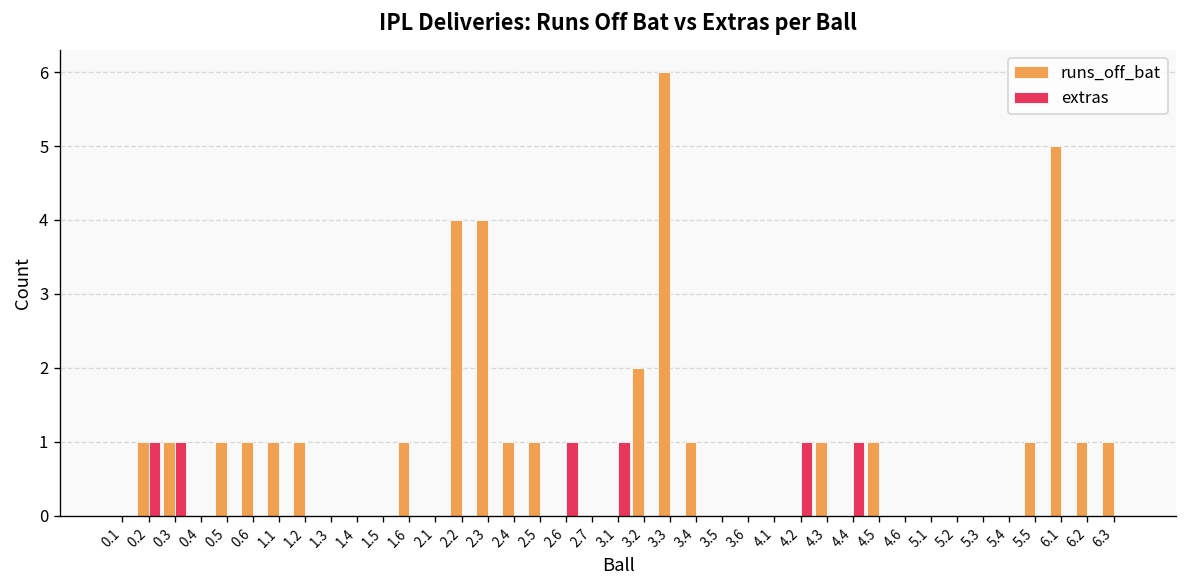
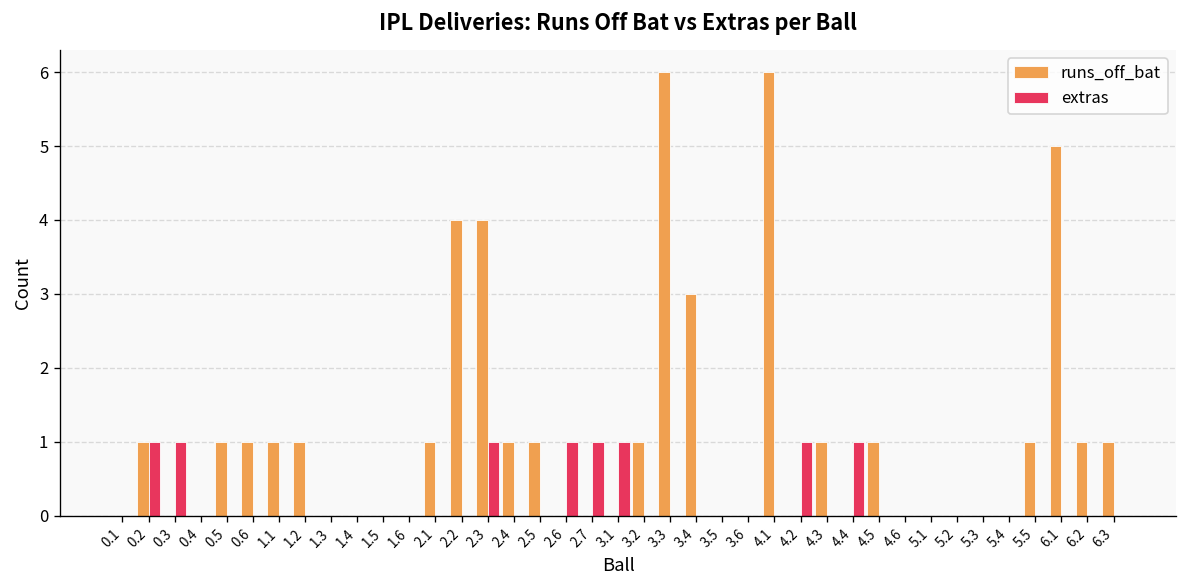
  {
    "runs_off_bat": {
      "0.1": 0,
      "0.2": 1,
-     "0.3": 1,
+     "0.3": 0,
      "0.4": 0,
      "0.5": 1,
      "0.6": 1,
      "1.1": 1,
      "1.2": 1,
      "1.3": 0,
      "1.4": 0,
      "1.5": 0,
-     "1.6": 1,
-     "2.1": 0,
+     "1.6": 0,
+     "2.1": 1,
      "2.2": 4,
      "2.3": 4,
      "2.4": 1,
      "2.5": 1,
      "2.6": 0,
      "2.7": 0,
      "3.1": 0,
-     "3.2": 2,
+     "3.2": 1,
      "3.3": 6,
-     "3.4": 1,
+     "3.4": 3,
      "3.5": 0,
      "3.6": 0,
-     "4.1": 0,
+     "4.1": 6,
      "4.2": 0,
      "4.3": 1,
      "4.4": 0,
      "4.5": 1,
      "4.6": 0,
      "5.1": 0,
      "5.2": 0,
      "5.3": 0,
      "5.4": 0,
      "5.5": 1,
      "6.1": 5,
      "6.2": 1,
      "6.3": 1
    },
    "extras": {
      "0.1": 0,
      "0.2": 1,
      "0.3": 1,
      "0.4": 0,
      "0.5": 0,
      "0.6": 0,
      "1.1": 0,
      "1.2": 0,
      "1.3": 0,
      "1.4": 0,
      "1.5": 0,
      "1.6": 0,
      "2.1": 0,
      "2.2": 0,
-     "2.3": 0,
+     "2.3": 1,
      "2.4": 0,
      "2.5": 0,
      "2.6": 1,
-     "2.7": 0,
+     "2.7": 1,
      "3.1": 1,
      "3.2": 0,
      "3.3": 0,
      "3.4": 0,
      "3.5": 0,
      "3.6": 0,
      "4.1": 0,
      "4.2": 1,
      "4.3": 0,
      "4.4": 1,
      "4.5": 0,
      "4.6": 0,
      "5.1": 0,
      "5.2": 0,
      "5.3": 0,
      "5.4": 0,
      "5.5": 0,
      "6.1": 0,
      "6.2": 0,
      "6.3": 0
    }
  }
